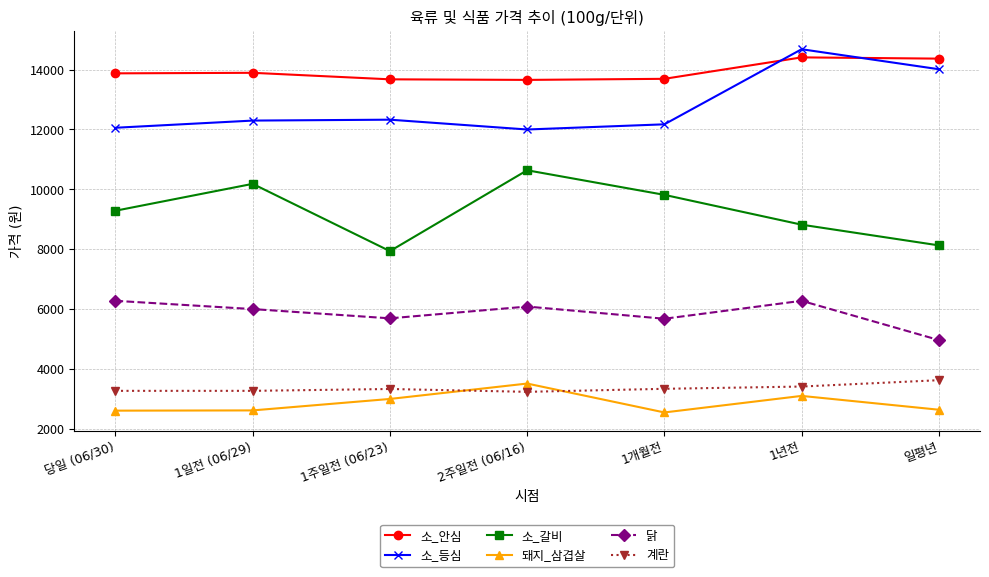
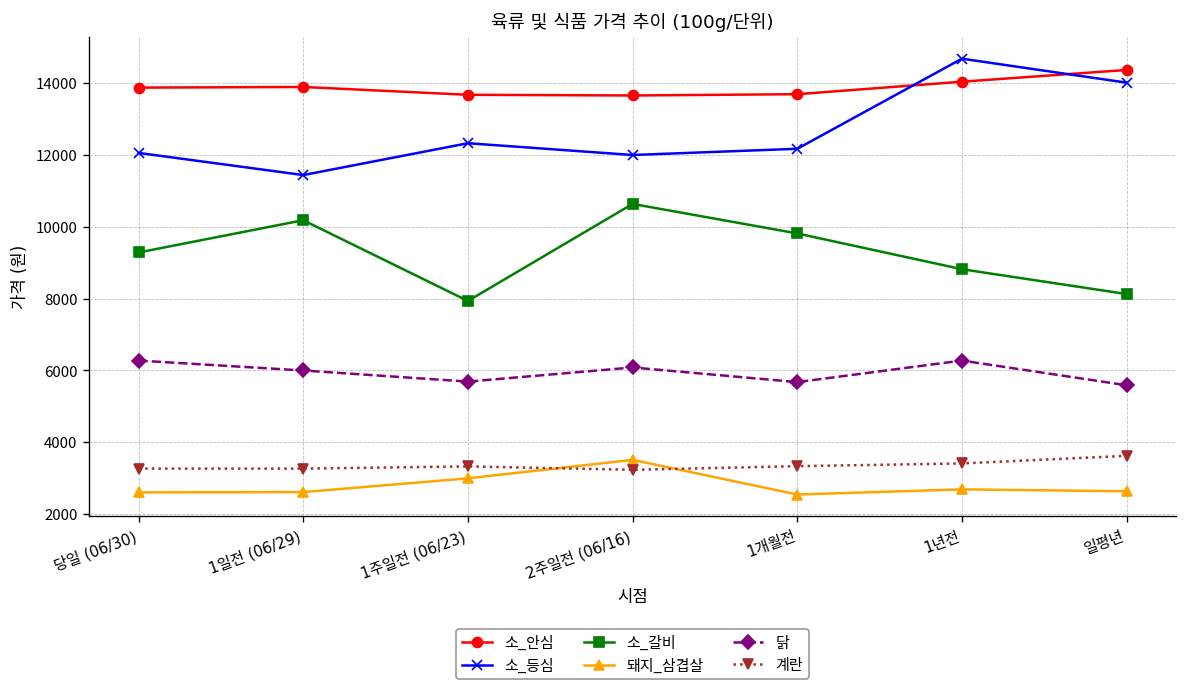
  {
    "소_안심": {
      "당일 (06/30)": 13900,
      "1일전 (06/29)": 13900,
      "1주일전 (06/23)": 13700,
      "2주일전 (06/16)": 13700,
      "1개월전": 13700,
-     "1년전": 14400,
+     "1년전": 14000,
      "일평년": 14400
    },
    "소_등심": {
      "당일 (06/30)": 12100,
-     "1일전 (06/29)": 12300,
+     "1일전 (06/29)": 11400,
      "1주일전 (06/23)": 12300,
      "2주일전 (06/16)": 12000,
      "1개월전": 12200,
      "1년전": 14700,
      "일평년": 14000
    },
    "소_갈비": {
      "당일 (06/30)": 9300,
      "1일전 (06/29)": 10200,
      "1주일전 (06/23)": 7900,
      "2주일전 (06/16)": 10600,
      "1개월전": 9800,
      "1년전": 8800,
      "일평년": 8100
    },
    "돼지_삼겹살": {
      "당일 (06/30)": 2600,
      "1일전 (06/29)": 2600,
      "1주일전 (06/23)": 3000,
      "2주일전 (06/16)": 3500,
      "1개월전": 2500,
-     "1년전": 3100,
+     "1년전": 2700,
      "일평년": 2600
    },
    "닭": {
      "당일 (06/30)": 6300,
      "1일전 (06/29)": 6000,
      "1주일전 (06/23)": 5700,
      "2주일전 (06/16)": 6100,
      "1개월전": 5700,
      "1년전": 6300,
-     "일평년": 5000
+     "일평년": 5600
    },
    "계란": {
      "당일 (06/30)": 3300,
      "1일전 (06/29)": 3300,
      "1주일전 (06/23)": 3300,
      "2주일전 (06/16)": 3200,
      "1개월전": 3300,
      "1년전": 3400,
      "일평년": 3600
    }
  }
